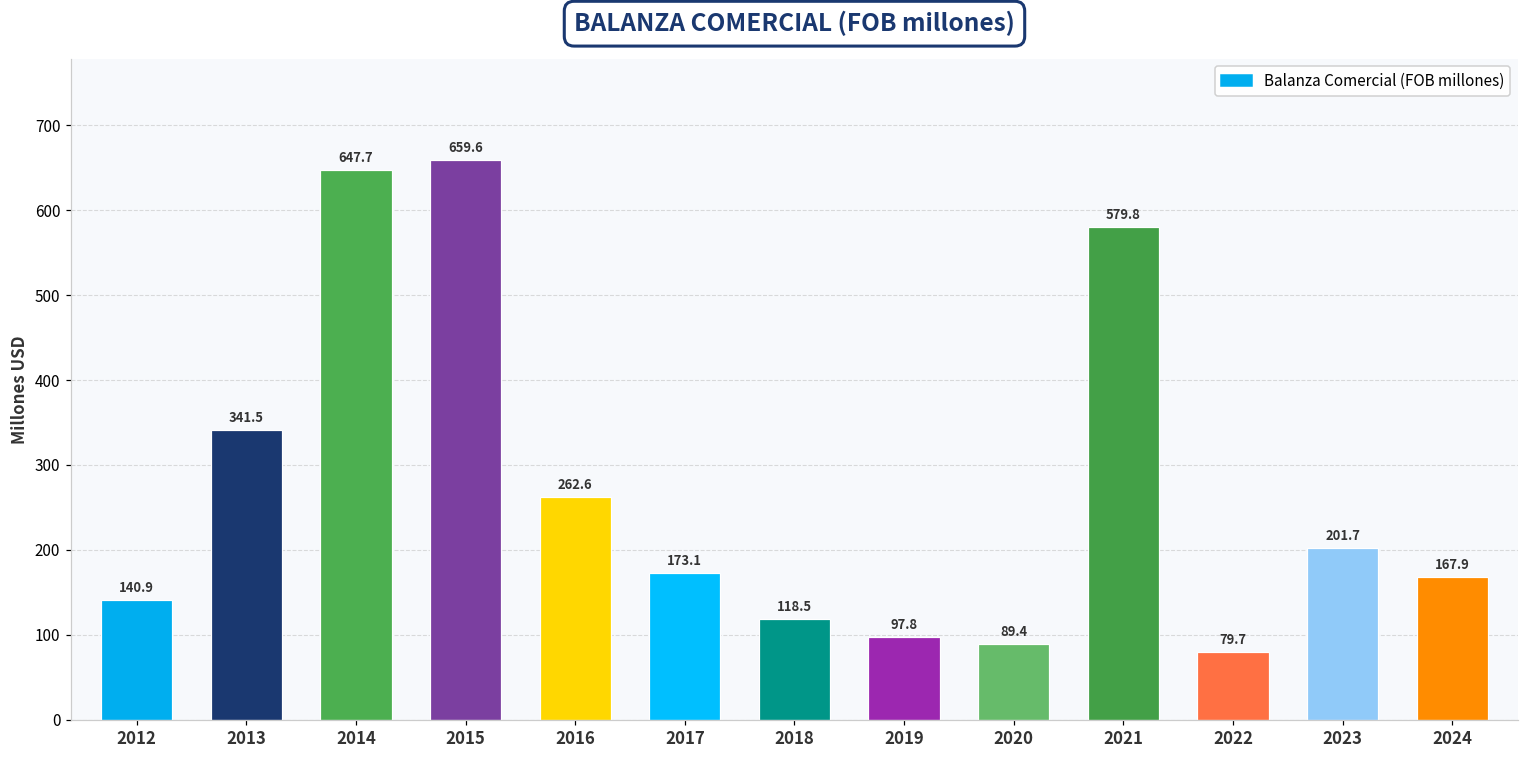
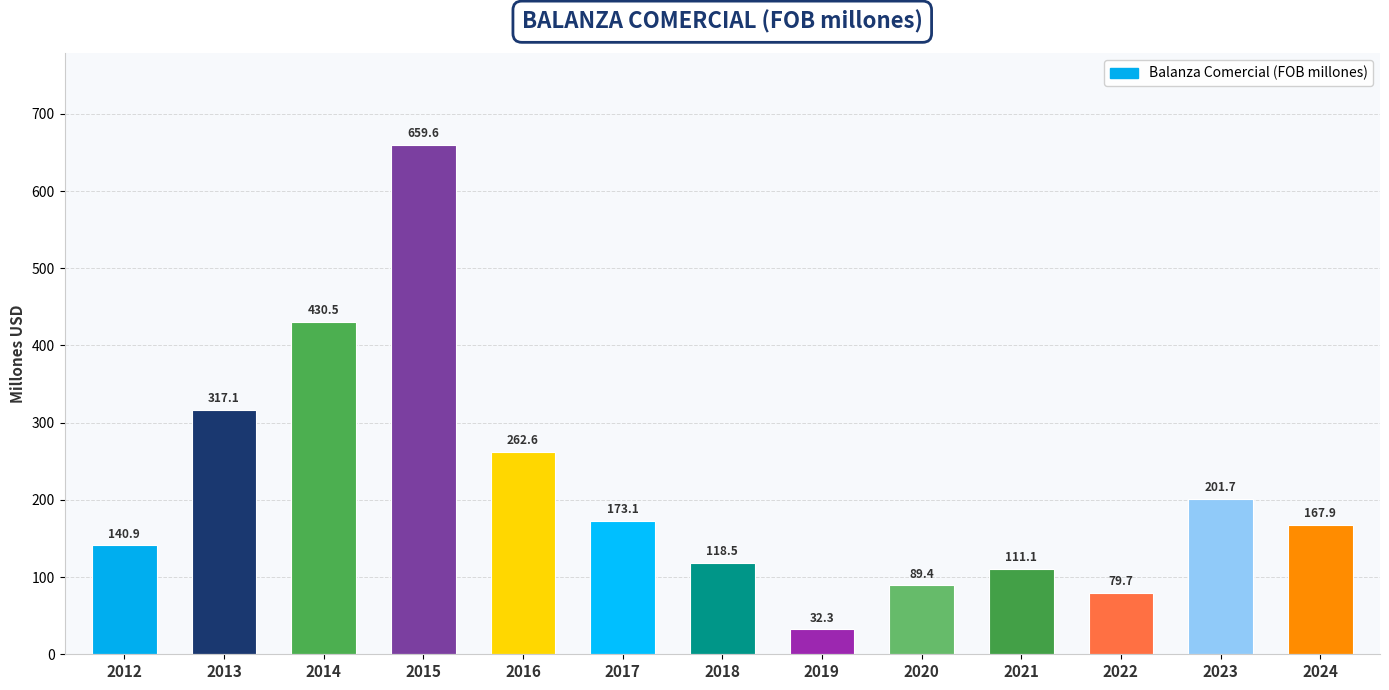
  {
    "2012": 140.9,
-   "2013": 341.5,
-   "2014": 647.7,
+   "2013": 317.1,
+   "2014": 430.5,
    "2015": 659.6,
    "2016": 262.6,
    "2017": 173.1,
    "2018": 118.5,
-   "2019": 97.8,
+   "2019": 32.3,
    "2020": 89.4,
-   "2021": 579.8,
+   "2021": 111.1,
    "2022": 79.7,
    "2023": 201.7,
    "2024": 167.9
  }
